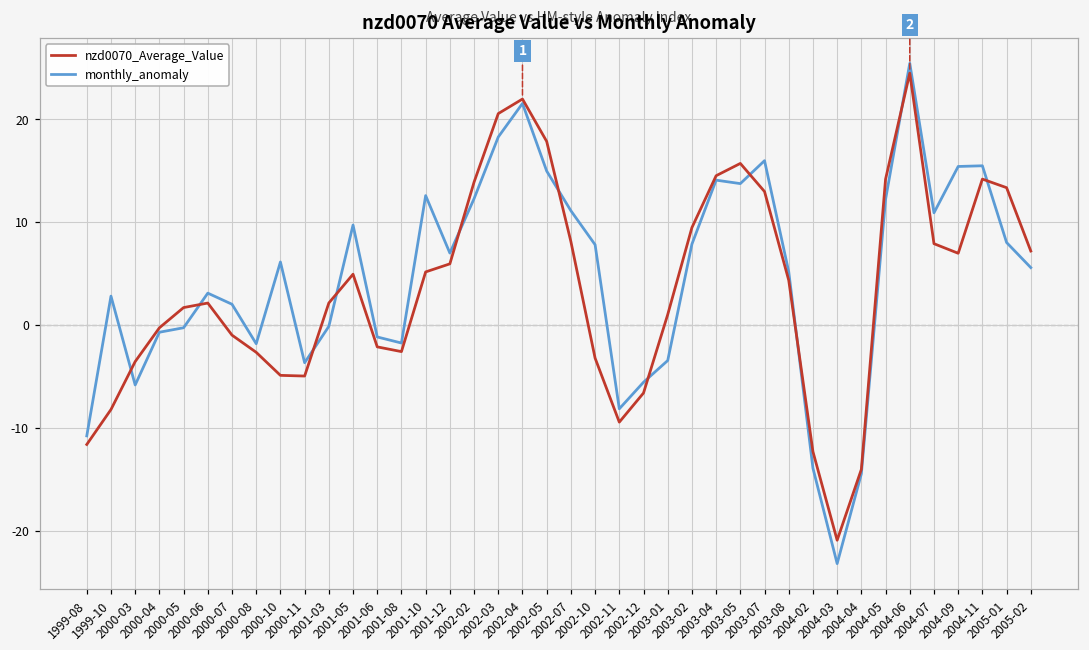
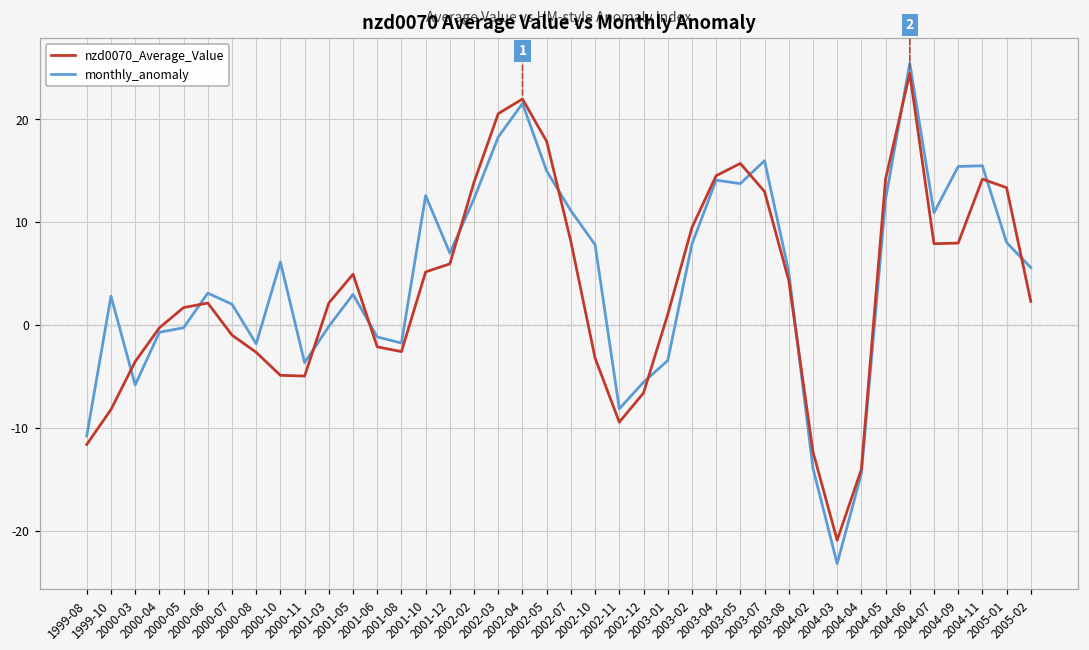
  {
    "nzd0070_Average_Value": {
      "1999-08": -12,
      "1999-10": -8,
      "2000-03": -4,
      "2000-04": 0,
      "2000-05": 2,
      "2000-06": 2,
      "2000-07": -1,
      "2000-08": -3,
      "2000-10": -5,
      "2000-11": -5,
      "2001-03": 2,
      "2001-05": 5,
      "2001-06": -2,
      "2001-08": -3,
      "2001-10": 5,
      "2001-12": 6,
      "2002-02": 14,
      "2002-03": 21,
      "2002-04": 22,
      "2002-05": 18,
      "2002-07": 8,
      "2002-10": -3,
      "2002-11": -9,
      "2002-12": -7,
      "2003-01": 1,
      "2003-02": 9,
      "2003-04": 15,
      "2003-05": 16,
      "2003-07": 13,
      "2003-08": 4,
      "2004-02": -12,
      "2004-03": -21,
      "2004-04": -14,
      "2004-05": 14,
      "2004-06": 24,
      "2004-07": 8,
-     "2004-09": 7,
+     "2004-09": 8,
      "2004-11": 14,
      "2005-01": 13,
-     "2005-02": 7
+     "2005-02": 2
    },
    "monthly_anomaly": {
      "1999-08": -11,
      "1999-10": 3,
      "2000-03": -6,
      "2000-04": -1,
      "2000-05": 0,
      "2000-06": 3,
      "2000-07": 2,
      "2000-08": -2,
      "2000-10": 6,
      "2000-11": -4,
      "2001-03": 0,
-     "2001-05": 10,
+     "2001-05": 3,
      "2001-06": -1,
      "2001-08": -2,
      "2001-10": 13,
      "2001-12": 7,
      "2002-02": 12,
      "2002-03": 18,
      "2002-04": 22,
      "2002-05": 15,
      "2002-07": 11,
      "2002-10": 8,
      "2002-11": -8,
      "2002-12": -6,
      "2003-01": -3,
      "2003-02": 8,
      "2003-04": 14,
      "2003-05": 14,
      "2003-07": 16,
      "2003-08": 5,
      "2004-02": -14,
      "2004-03": -23,
      "2004-04": -14,
      "2004-05": 12,
      "2004-07": 11,
      "2004-09": 15,
      "2004-11": 15,
      "2005-01": 8,
      "2005-02": 6
    }
  }
